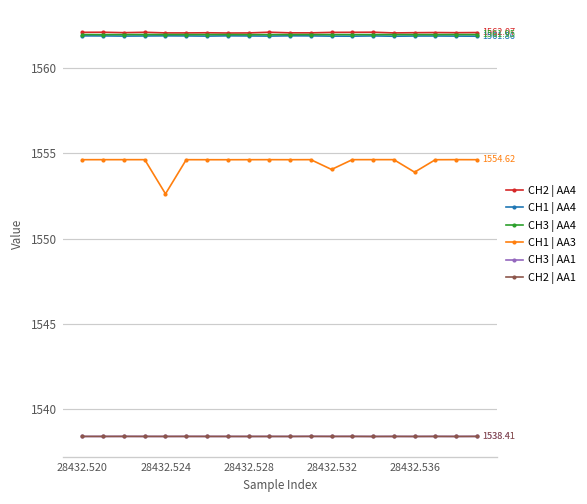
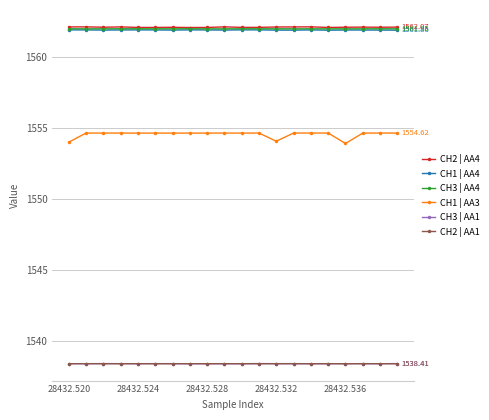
  {
    "CH1 | AA3": {
-     "28432.520": 1554.6,
-     "28432.524": 1552.6,
+     "28432.520": 1554.0,
+     "28432.524": 1554.6,
      "28432.528": 1554.6,
      "28432.532": 1554.1,
      "28432.536": 1553.9
    },
    "CH2 | AA1": {
      "28432.520": 1538.4,
      "28432.524": 1538.4,
      "28432.528": 1538.4,
      "28432.532": 1538.4,
      "28432.536": 1538.4
    }
  }
